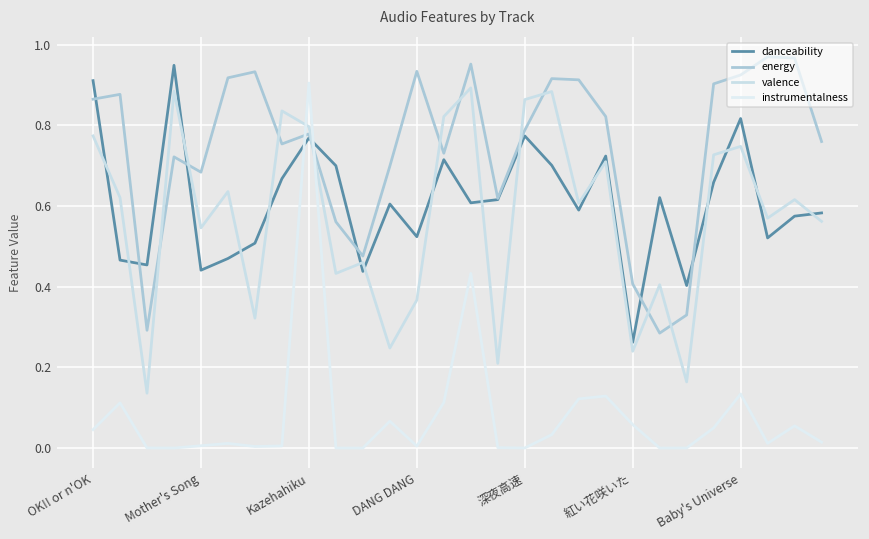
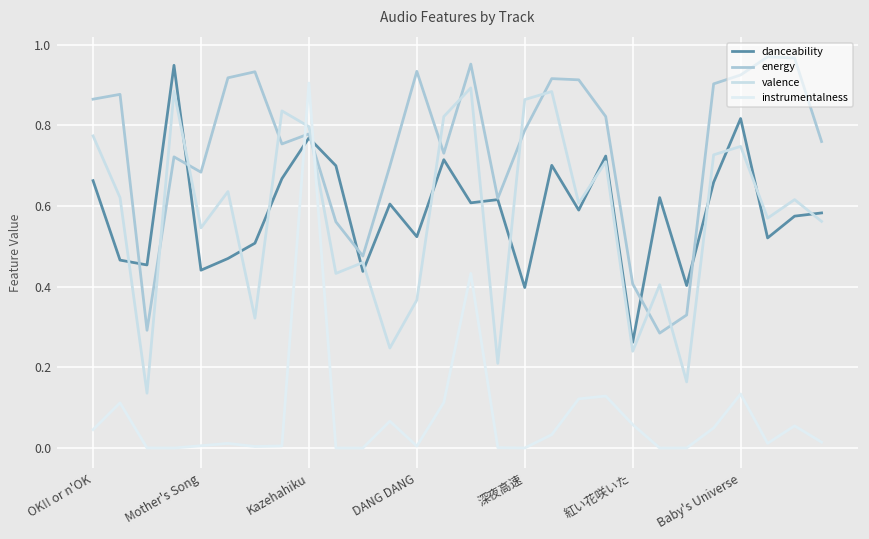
  {
    "danceability": {
-     "OK!! or n'OK": 0.91,
+     "OK!! or n'OK": 0.66,
      "Mother's Song": 0.44,
      "Kazehahiku": 0.77,
      "DANG DANG": 0.52,
-     "深夜高速": 0.77,
+     "深夜高速": 0.40,
      "紅い花咲いた": 0.26,
      "Baby's Universe": 0.82
    }
  }
